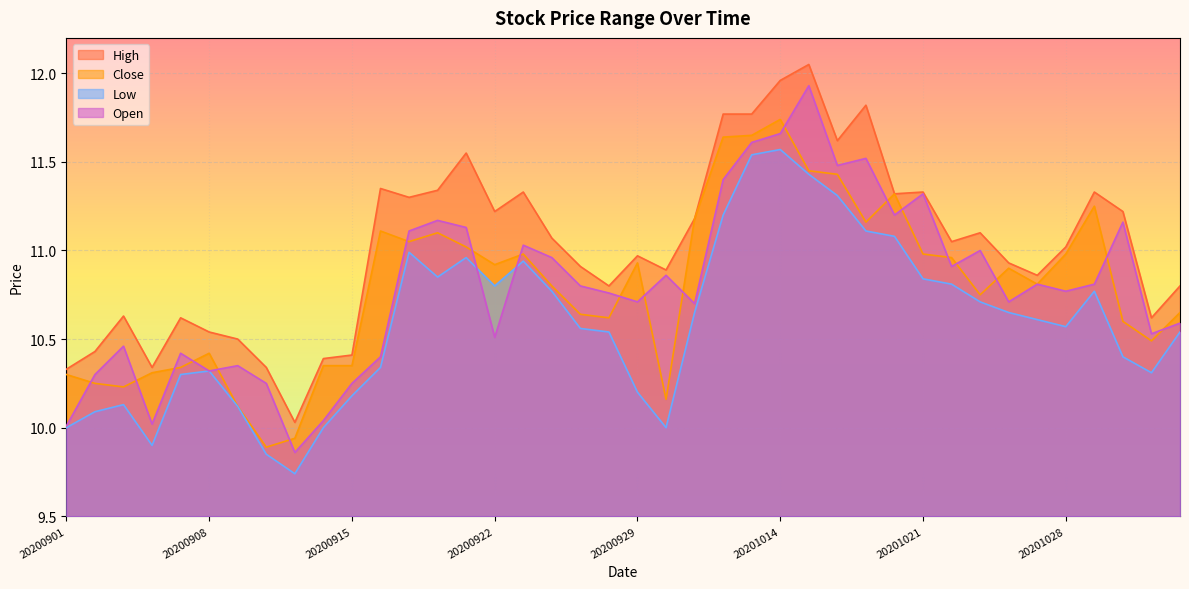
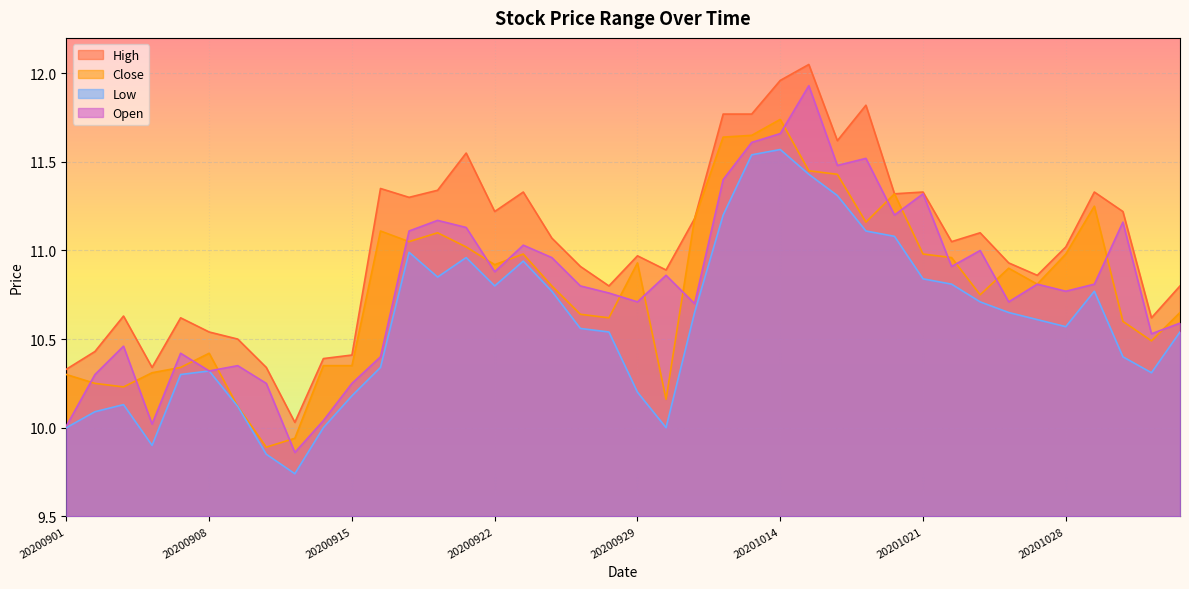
  {
    "Low": {
      "20200915": 10.18,
      "20200922": 10.80,
      "20200929": 10.20,
      "20201014": 11.57,
      "20201021": 10.84,
      "20201028": 10.57
    },
    "Open": {
      "20200915": 10.25,
-     "20200922": 10.51,
+     "20200922": 10.88,
      "20200929": 10.71,
      "20201014": 11.66,
      "20201028": 10.77
    }
  }
